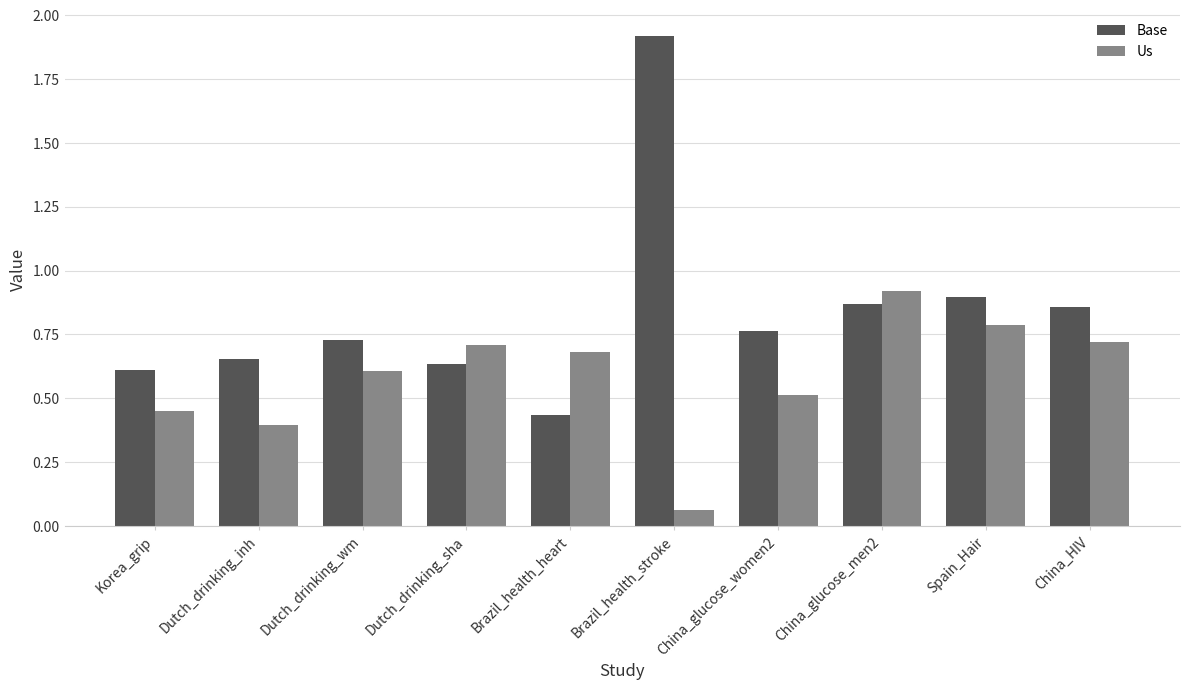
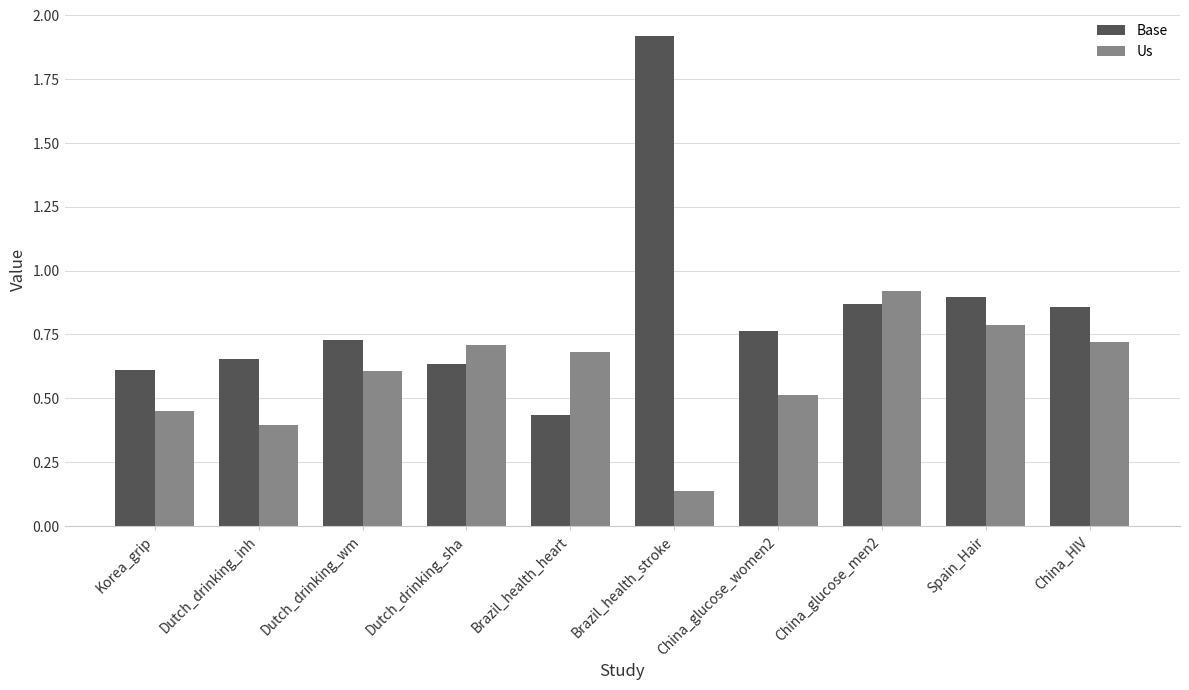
  {
    "Base": {
      "Korea_grip": 0.61,
      "Dutch_drinking_inh": 0.65,
      "Dutch_drinking_wm": 0.73,
      "Dutch_drinking_sha": 0.63,
      "Brazil_health_heart": 0.43,
      "Brazil_health_stroke": 1.92,
      "China_glucose_women2": 0.76,
      "China_glucose_men2": 0.87,
      "Spain_Hair": 0.90,
      "China_HIV": 0.86
    },
    "Us": {
      "Korea_grip": 0.45,
      "Dutch_drinking_inh": 0.40,
      "Dutch_drinking_wm": 0.61,
      "Dutch_drinking_sha": 0.71,
      "Brazil_health_heart": 0.68,
-     "Brazil_health_stroke": 0.06,
+     "Brazil_health_stroke": 0.14,
      "China_glucose_women2": 0.51,
      "China_glucose_men2": 0.92,
      "Spain_Hair": 0.79,
      "China_HIV": 0.72
    }
  }
